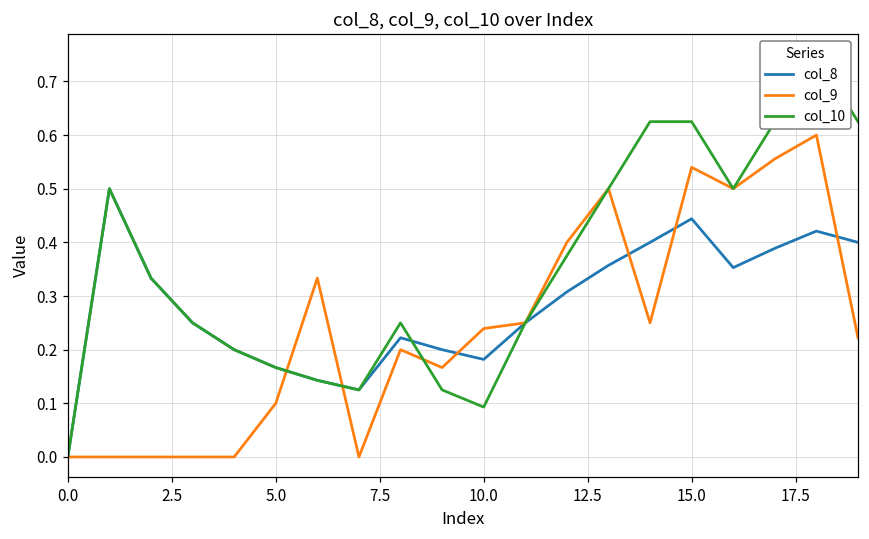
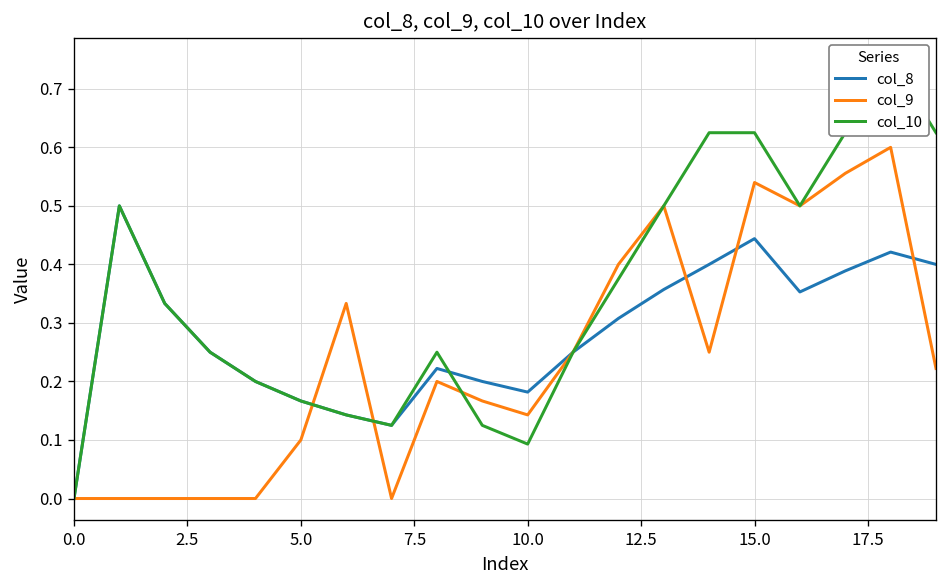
  {
    "col_8": {
      "10.0": 0.18,
      "15.0": 0.44
    },
    "col_9": {
      "5.0": 0.10,
-     "10.0": 0.24,
+     "10.0": 0.14,
      "15.0": 0.54
    },
    "col_10": {
      "10.0": 0.09,
      "15.0": 0.63
    }
  }
